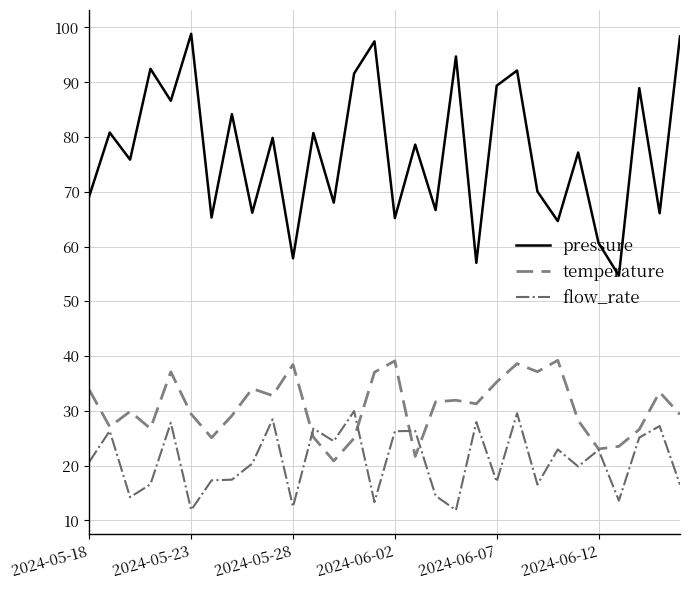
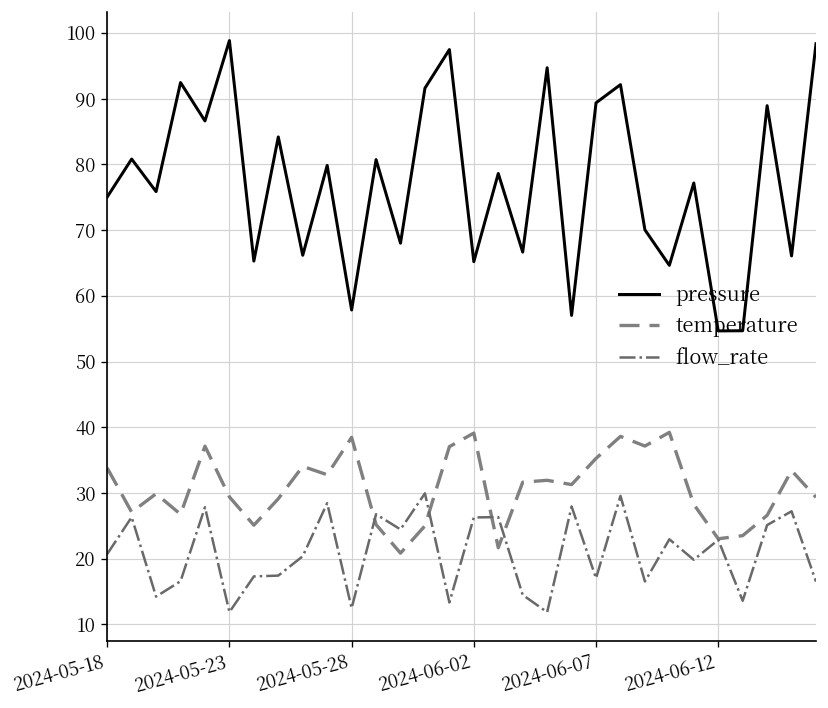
  {
    "pressure": {
-     "2024-05-18": 69,
+     "2024-05-18": 75,
      "2024-05-23": 99,
      "2024-05-28": 58,
      "2024-06-02": 65,
      "2024-06-07": 89,
-     "2024-06-12": 61
+     "2024-06-12": 55
    }
  }
